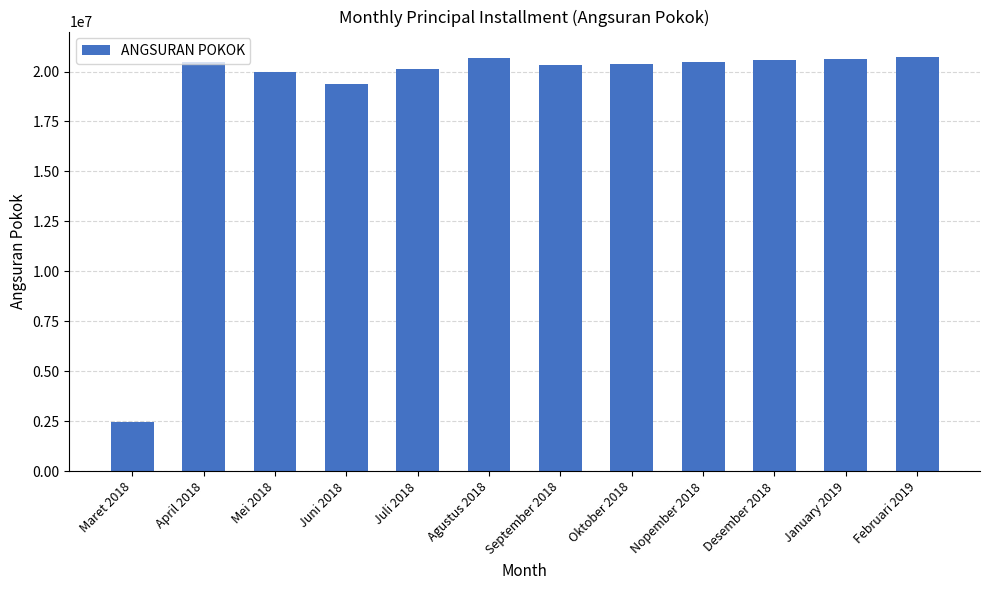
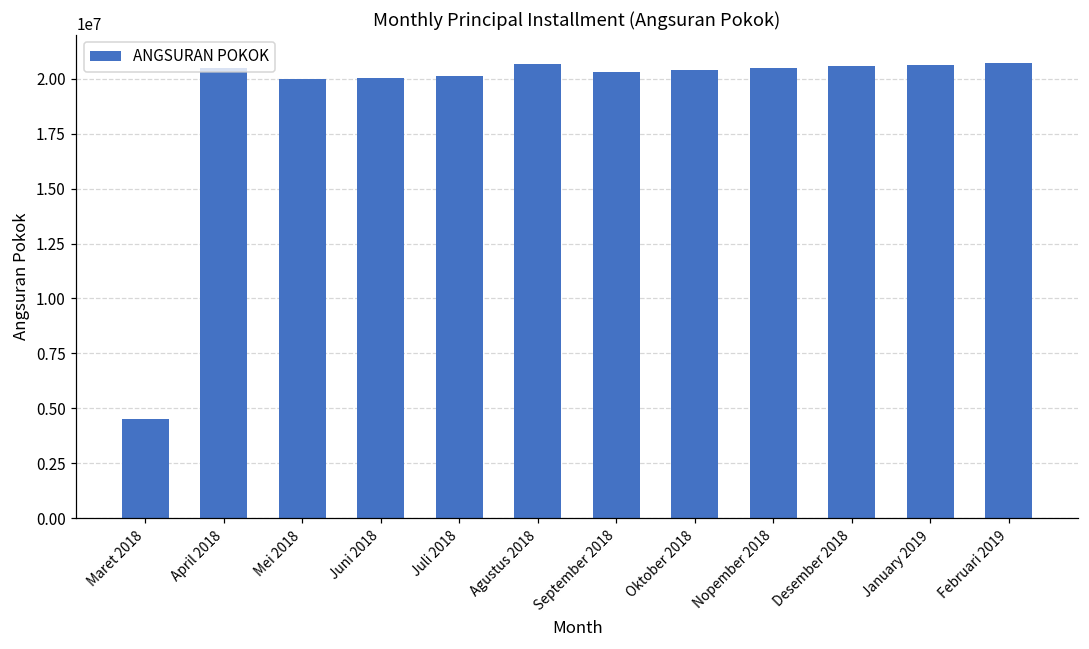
  {
-   "Maret 2018": 2500000,
+   "Maret 2018": 4500000,
    "Mei 2018": 20000000,
-   "Juni 2018": 19400000,
+   "Juni 2018": 20000000,
    "Juli 2018": 20100000,
    "Agustus 2018": 20700000,
    "September 2018": 20300000,
    "Oktober 2018": 20400000,
    "Nopember 2018": 20500000,
    "Desember 2018": 20600000,
    "January 2019": 20600000,
    "Februari 2019": 20700000
  }
